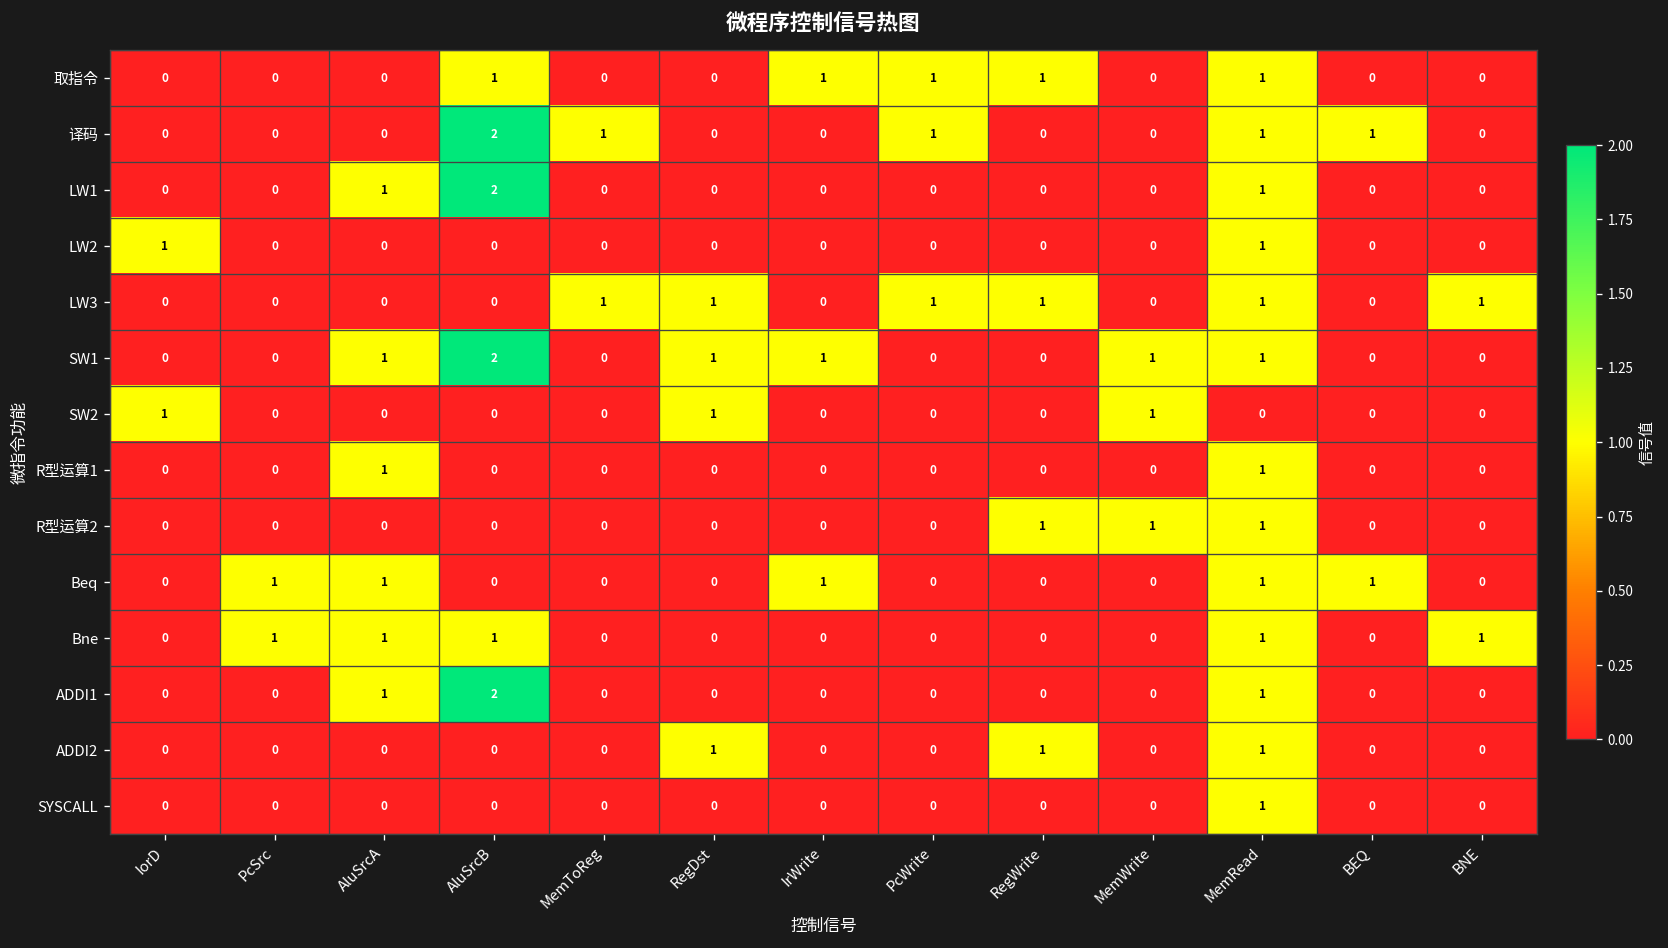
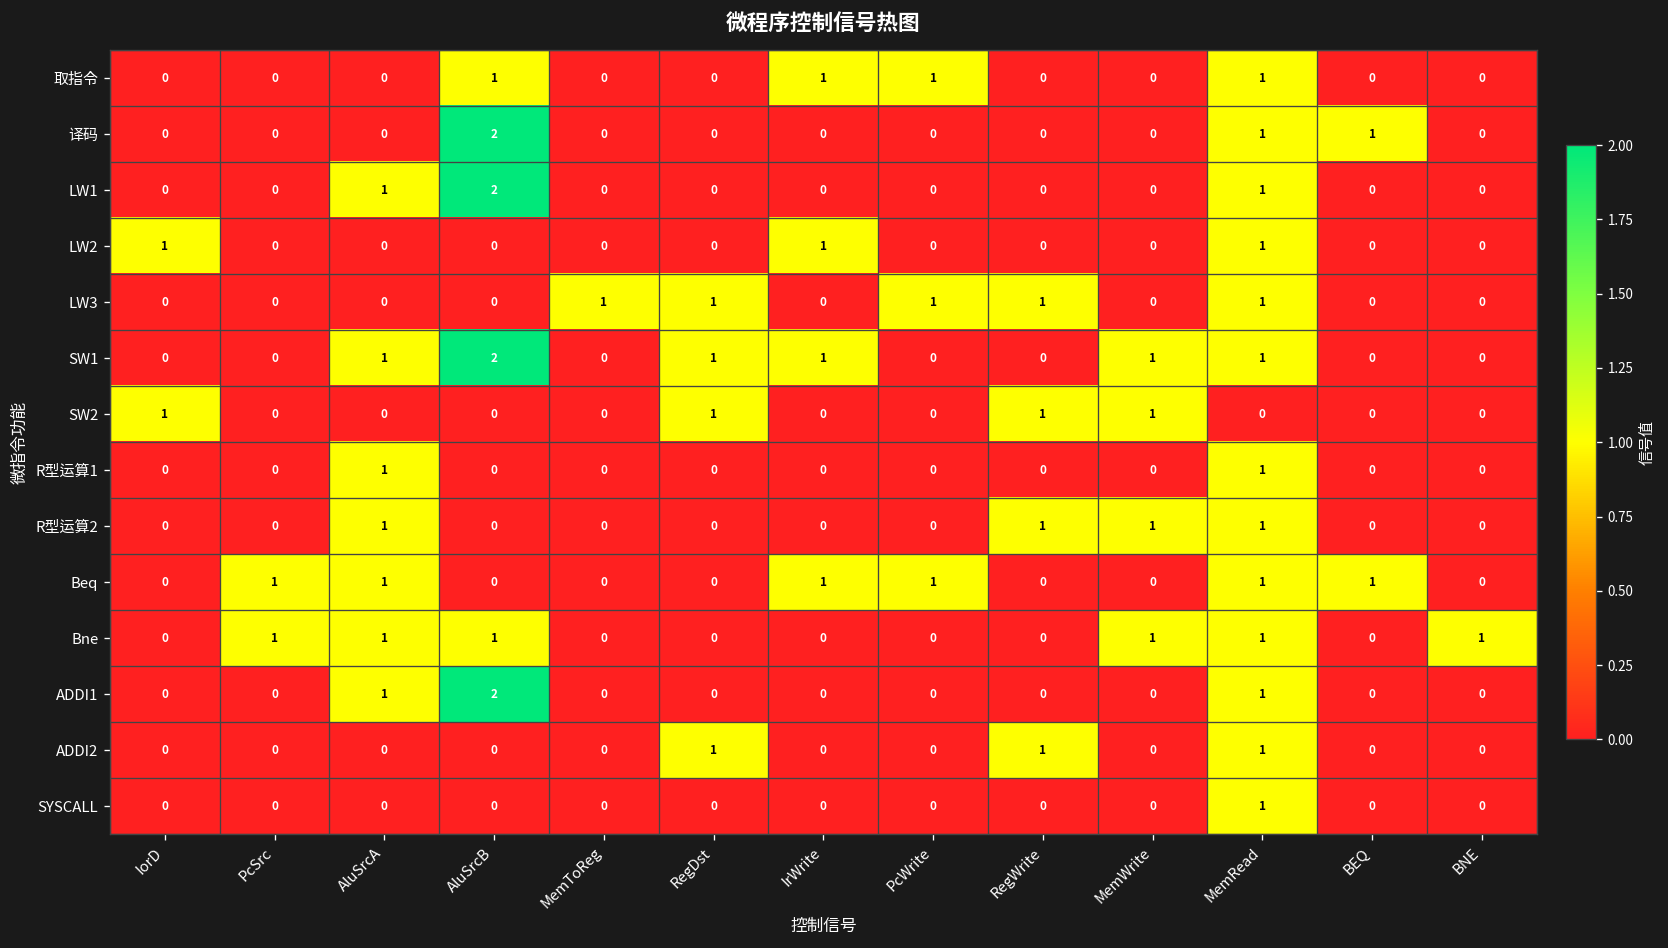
  {
    "取指令": {
      "IorD": 0,
      "PcSrc": 0,
      "AluSrcA": 0,
      "AluSrcB": 1,
      "MemToReg": 0,
      "RegDst": 0,
      "IrWrite": 1,
      "PcWrite": 1,
-     "RegWrite": 1,
+     "RegWrite": 0,
      "MemWrite": 0,
      "MemRead": 1,
      "BEQ": 0,
      "BNE": 0
    },
    "译码": {
      "IorD": 0,
      "PcSrc": 0,
      "AluSrcA": 0,
      "AluSrcB": 2,
-     "MemToReg": 1,
+     "MemToReg": 0,
      "RegDst": 0,
      "IrWrite": 0,
-     "PcWrite": 1,
+     "PcWrite": 0,
      "RegWrite": 0,
      "MemWrite": 0,
      "MemRead": 1,
      "BEQ": 1,
      "BNE": 0
    },
    "LW1": {
      "IorD": 0,
      "PcSrc": 0,
      "AluSrcA": 1,
      "AluSrcB": 2,
      "MemToReg": 0,
      "RegDst": 0,
      "IrWrite": 0,
      "PcWrite": 0,
      "RegWrite": 0,
      "MemWrite": 0,
      "MemRead": 1,
      "BEQ": 0,
      "BNE": 0
    },
    "LW2": {
      "IorD": 1,
      "PcSrc": 0,
      "AluSrcA": 0,
      "AluSrcB": 0,
      "MemToReg": 0,
      "RegDst": 0,
-     "IrWrite": 0,
+     "IrWrite": 1,
      "PcWrite": 0,
      "RegWrite": 0,
      "MemWrite": 0,
      "MemRead": 1,
      "BEQ": 0,
      "BNE": 0
    },
    "LW3": {
      "IorD": 0,
      "PcSrc": 0,
      "AluSrcA": 0,
      "AluSrcB": 0,
      "MemToReg": 1,
      "RegDst": 1,
      "IrWrite": 0,
      "PcWrite": 1,
      "RegWrite": 1,
      "MemWrite": 0,
      "MemRead": 1,
      "BEQ": 0,
-     "BNE": 1
+     "BNE": 0
    },
    "SW1": {
      "IorD": 0,
      "PcSrc": 0,
      "AluSrcA": 1,
      "AluSrcB": 2,
      "MemToReg": 0,
      "RegDst": 1,
      "IrWrite": 1,
      "PcWrite": 0,
      "RegWrite": 0,
      "MemWrite": 1,
      "MemRead": 1,
      "BEQ": 0,
      "BNE": 0
    },
    "SW2": {
      "IorD": 1,
      "PcSrc": 0,
      "AluSrcA": 0,
      "AluSrcB": 0,
      "MemToReg": 0,
      "RegDst": 1,
      "IrWrite": 0,
      "PcWrite": 0,
-     "RegWrite": 0,
+     "RegWrite": 1,
      "MemWrite": 1,
      "MemRead": 0,
      "BEQ": 0,
      "BNE": 0
    },
    "R型运算1": {
      "IorD": 0,
      "PcSrc": 0,
      "AluSrcA": 1,
      "AluSrcB": 0,
      "MemToReg": 0,
      "RegDst": 0,
      "IrWrite": 0,
      "PcWrite": 0,
      "RegWrite": 0,
      "MemWrite": 0,
      "MemRead": 1,
      "BEQ": 0,
      "BNE": 0
    },
    "R型运算2": {
      "IorD": 0,
      "PcSrc": 0,
-     "AluSrcA": 0,
+     "AluSrcA": 1,
      "AluSrcB": 0,
      "MemToReg": 0,
      "RegDst": 0,
      "IrWrite": 0,
      "PcWrite": 0,
      "RegWrite": 1,
      "MemWrite": 1,
      "MemRead": 1,
      "BEQ": 0,
      "BNE": 0
    },
    "Beq": {
      "IorD": 0,
      "PcSrc": 1,
      "AluSrcA": 1,
      "AluSrcB": 0,
      "MemToReg": 0,
      "RegDst": 0,
      "IrWrite": 1,
-     "PcWrite": 0,
+     "PcWrite": 1,
      "RegWrite": 0,
      "MemWrite": 0,
      "MemRead": 1,
      "BEQ": 1,
      "BNE": 0
    },
    "Bne": {
      "IorD": 0,
      "PcSrc": 1,
      "AluSrcA": 1,
      "AluSrcB": 1,
      "MemToReg": 0,
      "RegDst": 0,
      "IrWrite": 0,
      "PcWrite": 0,
      "RegWrite": 0,
-     "MemWrite": 0,
+     "MemWrite": 1,
      "MemRead": 1,
      "BEQ": 0,
      "BNE": 1
    },
    "ADDI1": {
      "IorD": 0,
      "PcSrc": 0,
      "AluSrcA": 1,
      "AluSrcB": 2,
      "MemToReg": 0,
      "RegDst": 0,
      "IrWrite": 0,
      "PcWrite": 0,
      "RegWrite": 0,
      "MemWrite": 0,
      "MemRead": 1,
      "BEQ": 0,
      "BNE": 0
    },
    "ADDI2": {
      "IorD": 0,
      "PcSrc": 0,
      "AluSrcA": 0,
      "AluSrcB": 0,
      "MemToReg": 0,
      "RegDst": 1,
      "IrWrite": 0,
      "PcWrite": 0,
      "RegWrite": 1,
      "MemWrite": 0,
      "MemRead": 1,
      "BEQ": 0,
      "BNE": 0
    },
    "SYSCALL": {
      "IorD": 0,
      "PcSrc": 0,
      "AluSrcA": 0,
      "AluSrcB": 0,
      "MemToReg": 0,
      "RegDst": 0,
      "IrWrite": 0,
      "PcWrite": 0,
      "RegWrite": 0,
      "MemWrite": 0,
      "MemRead": 1,
      "BEQ": 0,
      "BNE": 0
    }
  }
